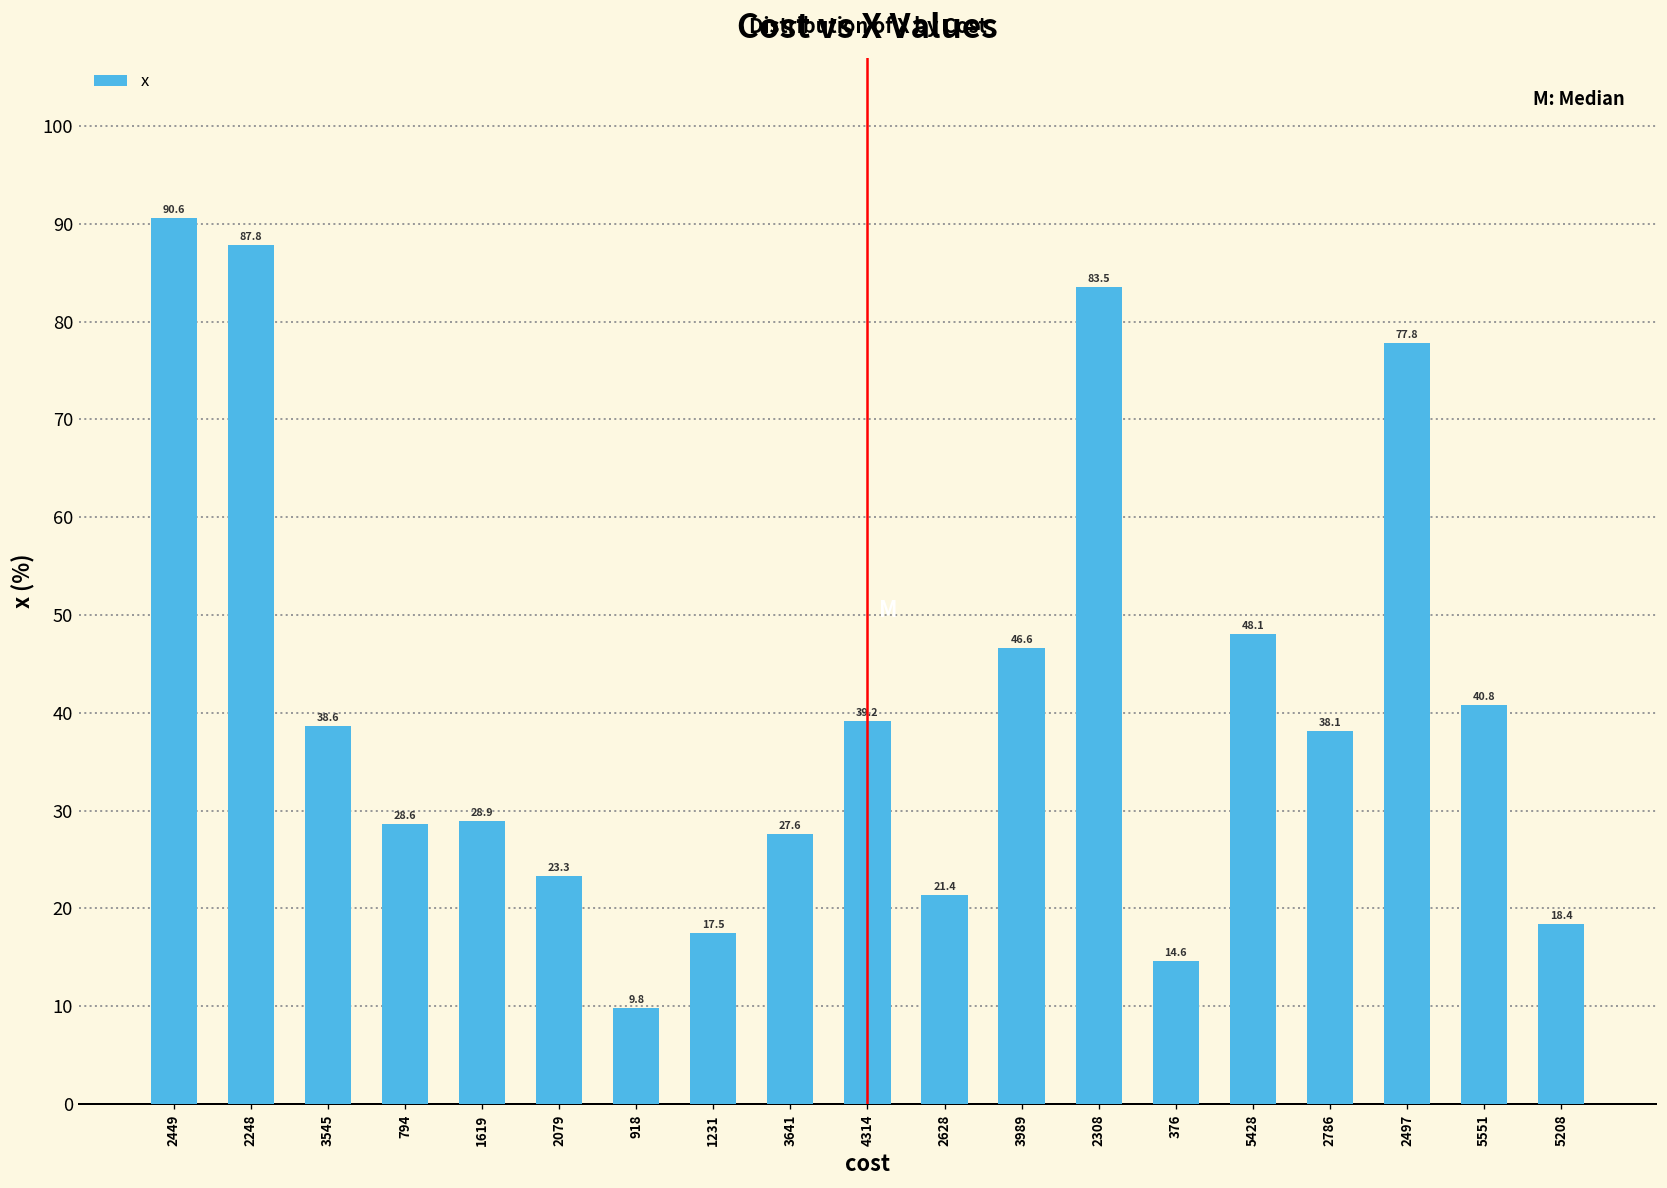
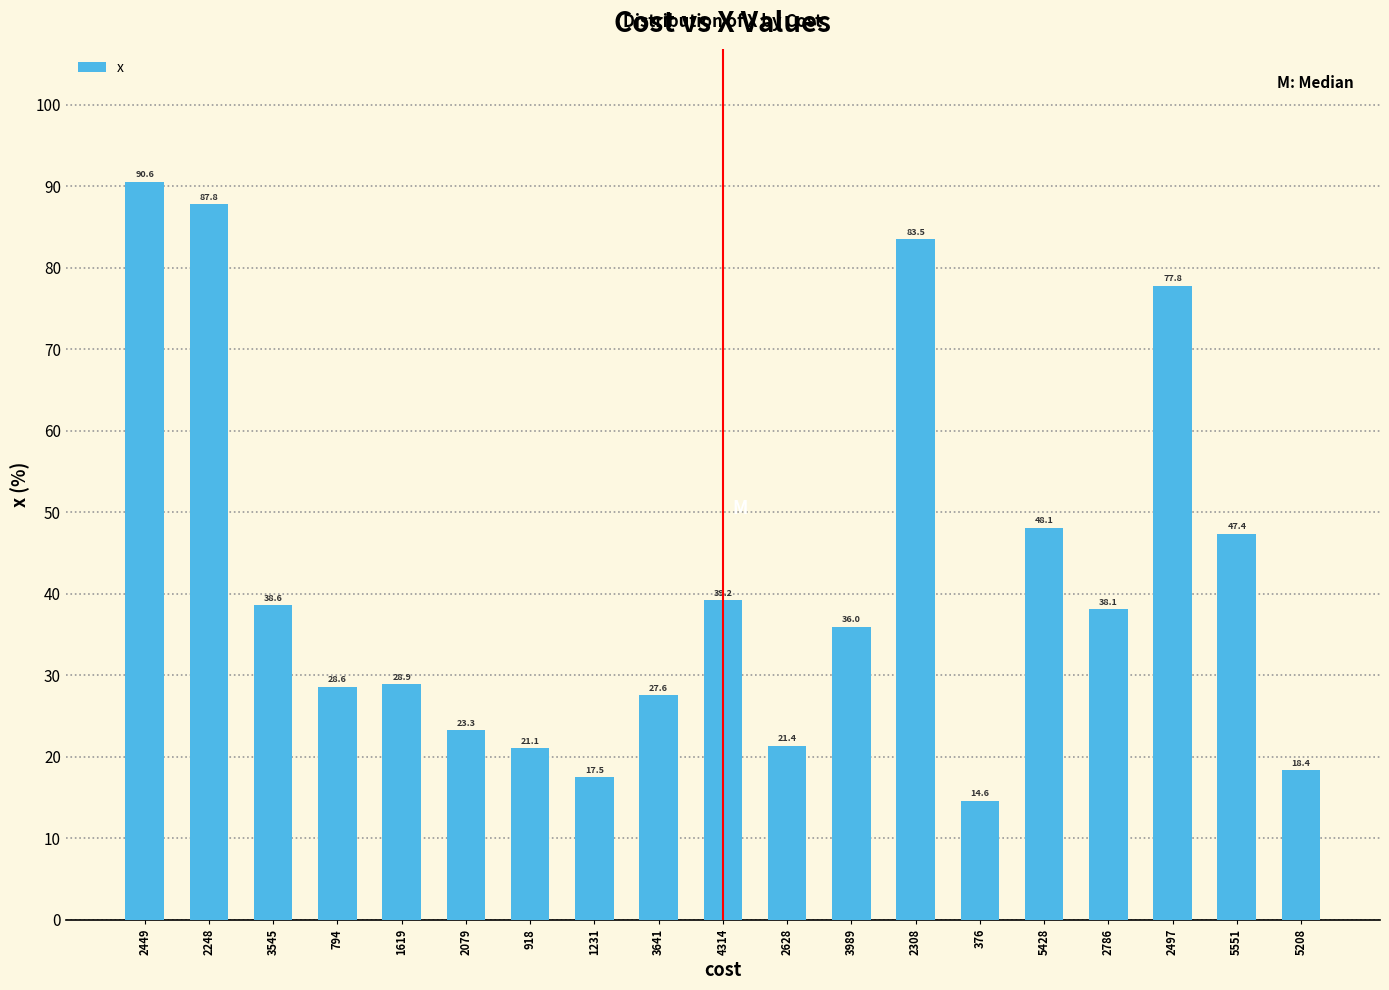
  {
    "2449": 90.6,
    "2248": 87.8,
    "3545": 38.6,
    "794": 28.6,
    "1619": 28.9,
    "2079": 23.3,
-   "918": 9.8,
+   "918": 21.1,
    "1231": 17.5,
    "3641": 27.6,
    "4314": 39.2,
    "2628": 21.4,
-   "3989": 46.6,
+   "3989": 36.0,
    "2308": 83.5,
    "376": 14.6,
    "5428": 48.1,
    "2786": 38.1,
    "2497": 77.8,
-   "5551": 40.8,
+   "5551": 47.4,
    "5208": 18.4
  }
